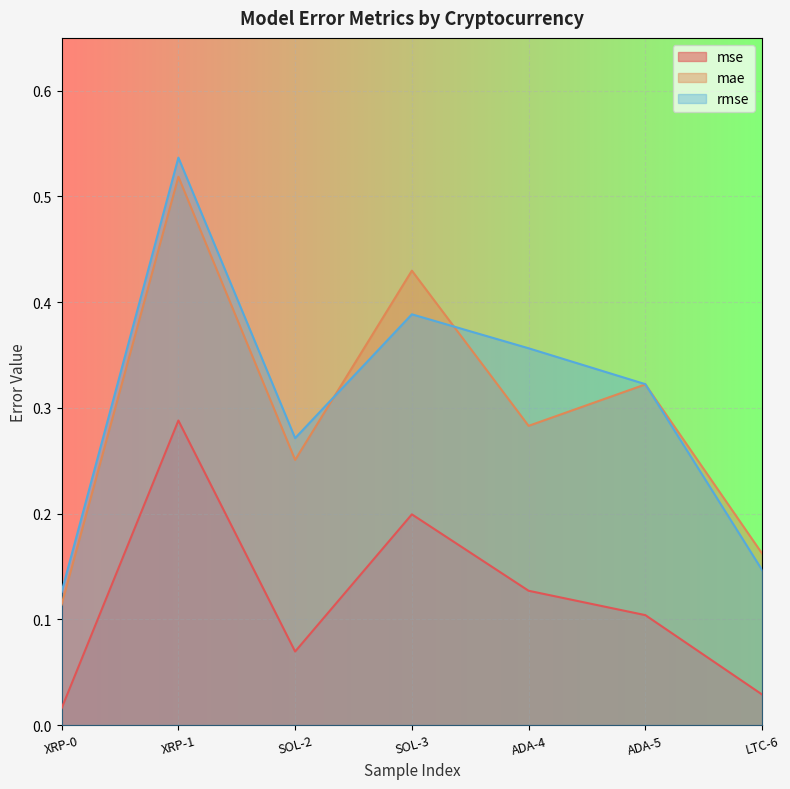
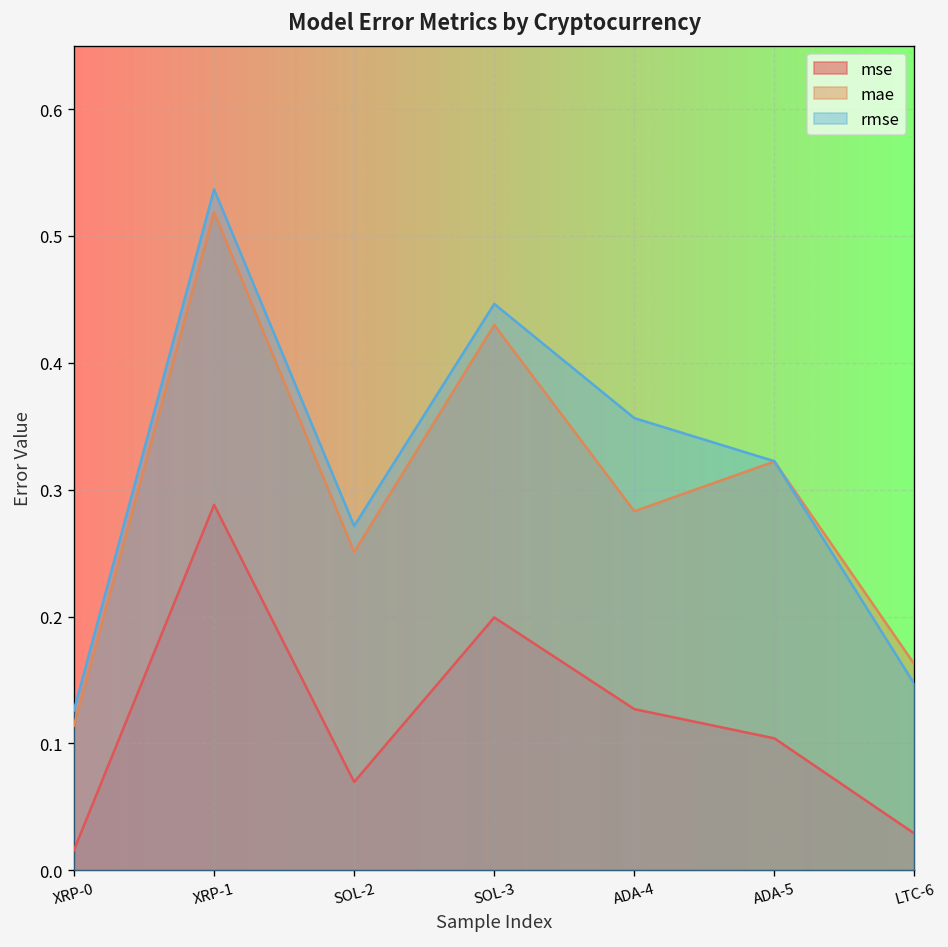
  {
    "rmse": {
      "XRP-0": 0.126,
      "XRP-1": 0.537,
      "SOL-2": 0.271,
-     "SOL-3": 0.389,
+     "SOL-3": 0.446,
      "ADA-4": 0.356,
      "LTC-6": 0.147
    }
  }
